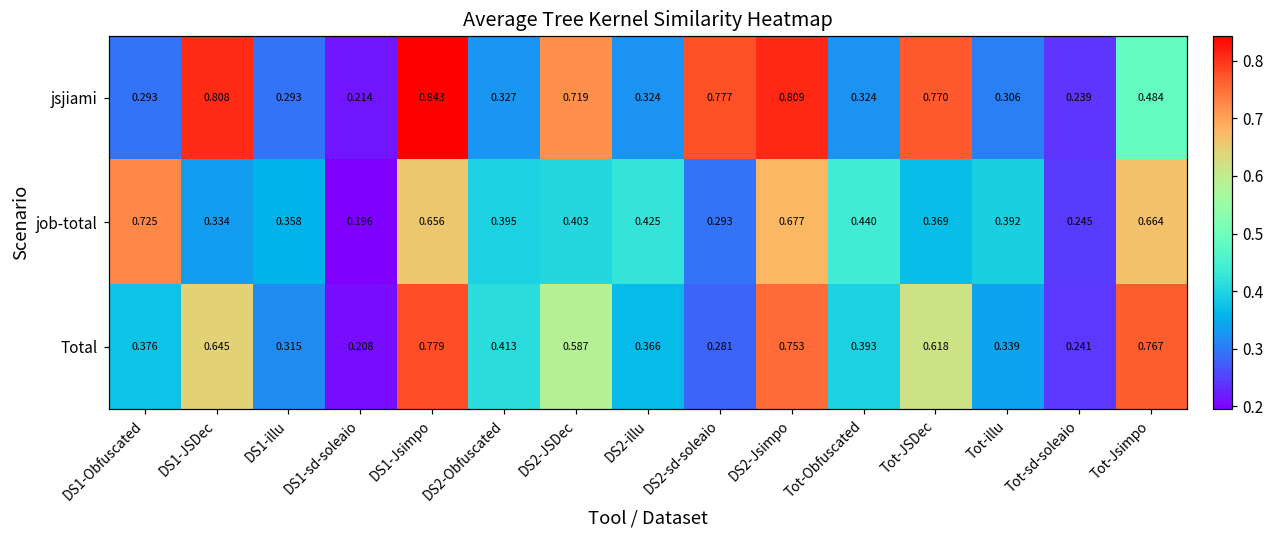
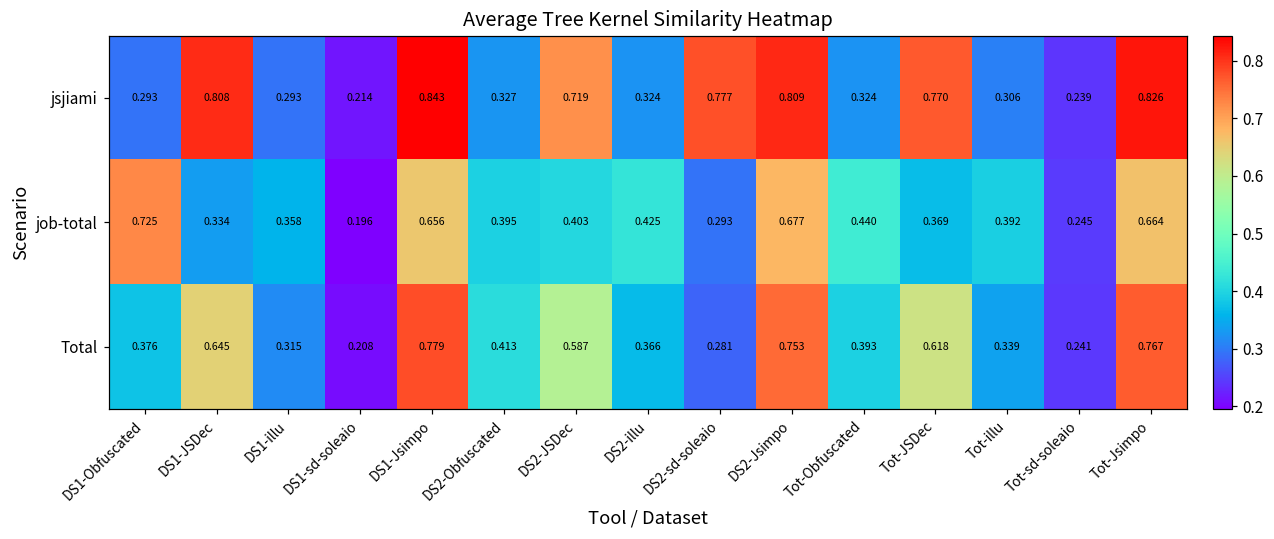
  {
    "jsjiami": {
      "DS1-Obfuscated": 0.293,
      "DS1-JSDec": 0.808,
      "DS1-illu": 0.293,
      "DS1-sd-soleaio": 0.214,
      "DS1-Jsimpo": 0.843,
      "DS2-Obfuscated": 0.327,
      "DS2-JSDec": 0.719,
      "DS2-illu": 0.324,
      "DS2-sd-soleaio": 0.777,
      "DS2-Jsimpo": 0.809,
      "Tot-Obfuscated": 0.324,
      "Tot-JSDec": 0.770,
      "Tot-illu": 0.306,
      "Tot-sd-soleaio": 0.239,
-     "Tot-Jsimpo": 0.484
+     "Tot-Jsimpo": 0.826
    },
    "job-total": {
      "DS1-Obfuscated": 0.725,
      "DS1-JSDec": 0.334,
      "DS1-illu": 0.358,
      "DS1-sd-soleaio": 0.196,
      "DS1-Jsimpo": 0.656,
      "DS2-Obfuscated": 0.395,
      "DS2-JSDec": 0.403,
      "DS2-illu": 0.425,
      "DS2-sd-soleaio": 0.293,
      "DS2-Jsimpo": 0.677,
      "Tot-Obfuscated": 0.440,
      "Tot-JSDec": 0.369,
      "Tot-illu": 0.392,
      "Tot-sd-soleaio": 0.245,
      "Tot-Jsimpo": 0.664
    },
    "Total": {
      "DS1-Obfuscated": 0.376,
      "DS1-JSDec": 0.645,
      "DS1-illu": 0.315,
      "DS1-sd-soleaio": 0.208,
      "DS1-Jsimpo": 0.779,
      "DS2-Obfuscated": 0.413,
      "DS2-JSDec": 0.587,
      "DS2-illu": 0.366,
      "DS2-sd-soleaio": 0.281,
      "DS2-Jsimpo": 0.753,
      "Tot-Obfuscated": 0.393,
      "Tot-JSDec": 0.618,
      "Tot-illu": 0.339,
      "Tot-sd-soleaio": 0.241,
      "Tot-Jsimpo": 0.767
    }
  }
